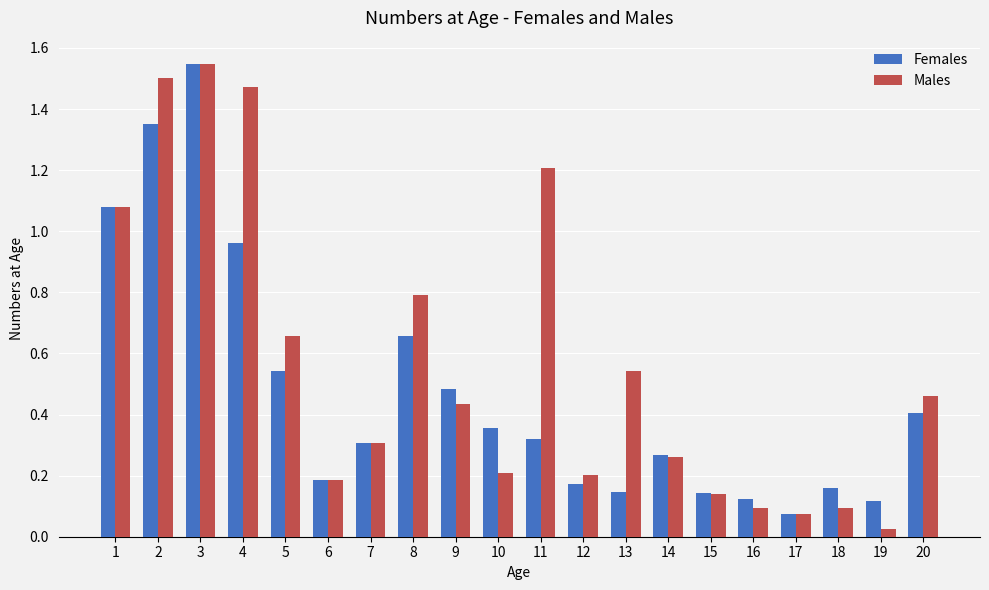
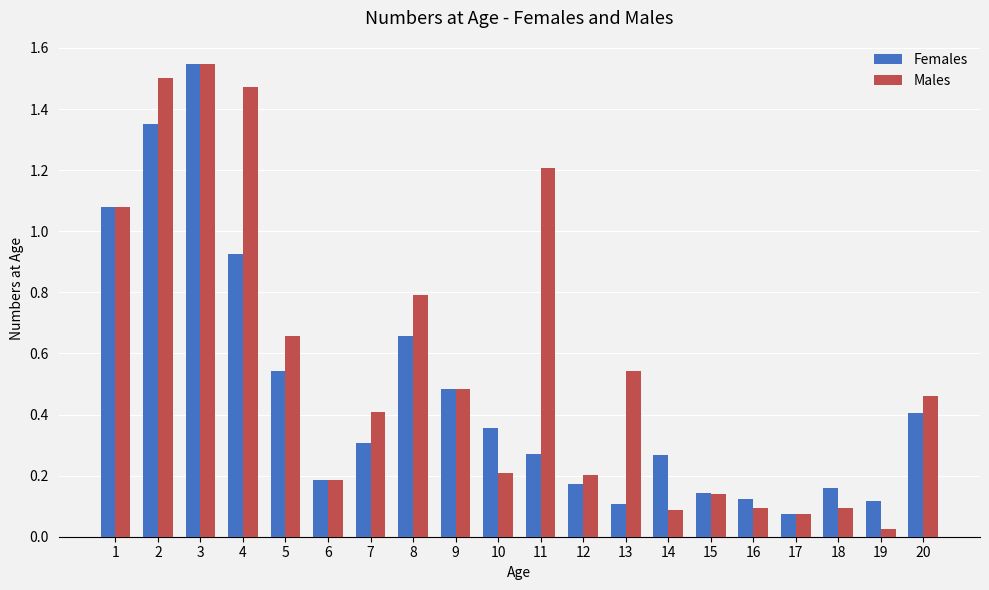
  {
    "Females": {
      "1": 1.08,
      "2": 1.35,
      "3": 1.55,
-     "4": 0.96,
+     "4": 0.92,
      "5": 0.54,
      "6": 0.18,
      "7": 0.31,
      "8": 0.66,
      "9": 0.48,
      "10": 0.36,
-     "11": 0.32,
+     "11": 0.27,
      "12": 0.17,
-     "13": 0.15,
+     "13": 0.11,
      "14": 0.27,
      "15": 0.14,
      "16": 0.12,
      "17": 0.07,
      "18": 0.16,
      "19": 0.12,
      "20": 0.40
    },
    "Males": {
      "1": 1.08,
      "2": 1.50,
      "3": 1.55,
      "4": 1.47,
      "5": 0.66,
      "6": 0.18,
-     "7": 0.31,
+     "7": 0.41,
      "8": 0.79,
-     "9": 0.43,
+     "9": 0.48,
      "10": 0.21,
      "11": 1.21,
      "12": 0.20,
      "13": 0.54,
-     "14": 0.26,
+     "14": 0.09,
      "15": 0.14,
      "16": 0.09,
      "17": 0.07,
      "18": 0.09,
      "19": 0.03,
      "20": 0.46
    }
  }
